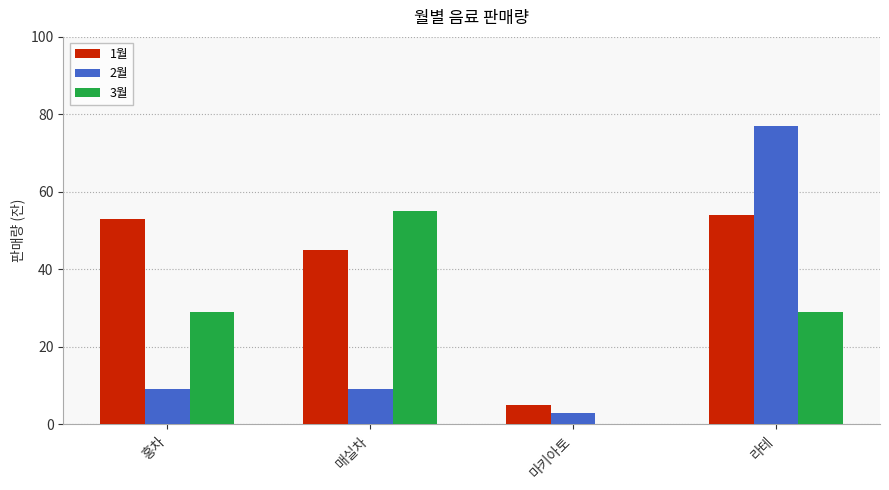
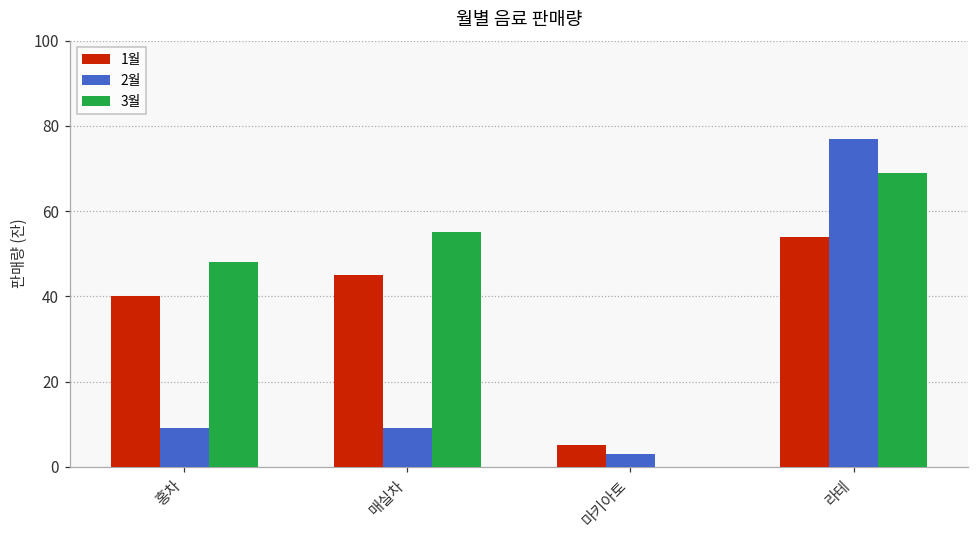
  {
    "1월": {
-     "홍차": 53,
+     "홍차": 40,
      "매실차": 45,
      "마키아토": 5,
      "라테": 54
    },
    "2월": {
      "홍차": 9,
      "매실차": 9,
      "마키아토": 3,
      "라테": 77
    },
    "3월": {
-     "홍차": 29,
+     "홍차": 48,
      "매실차": 55,
      "마키아토": 0,
-     "라테": 29
+     "라테": 69
    }
  }
